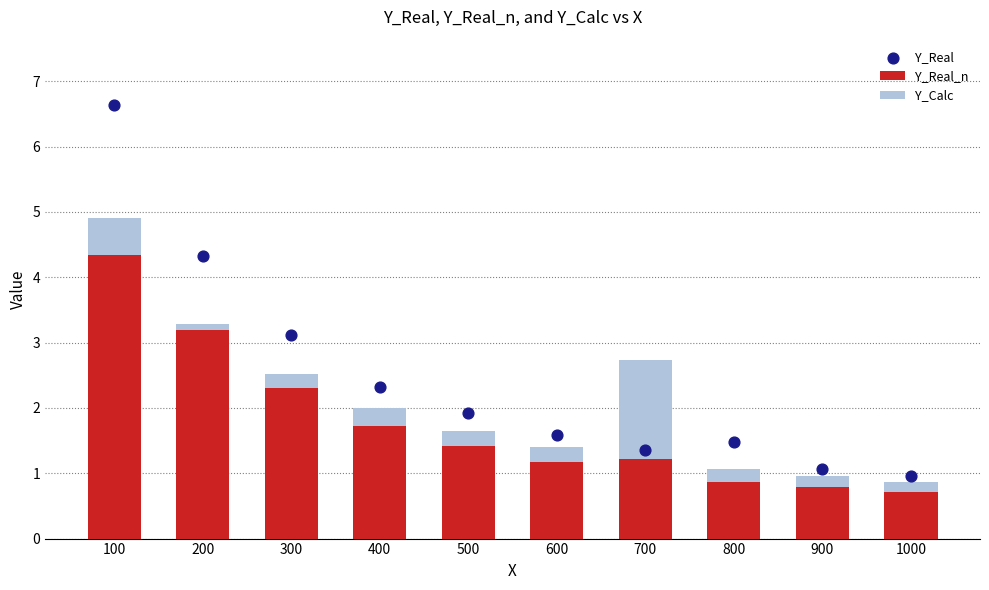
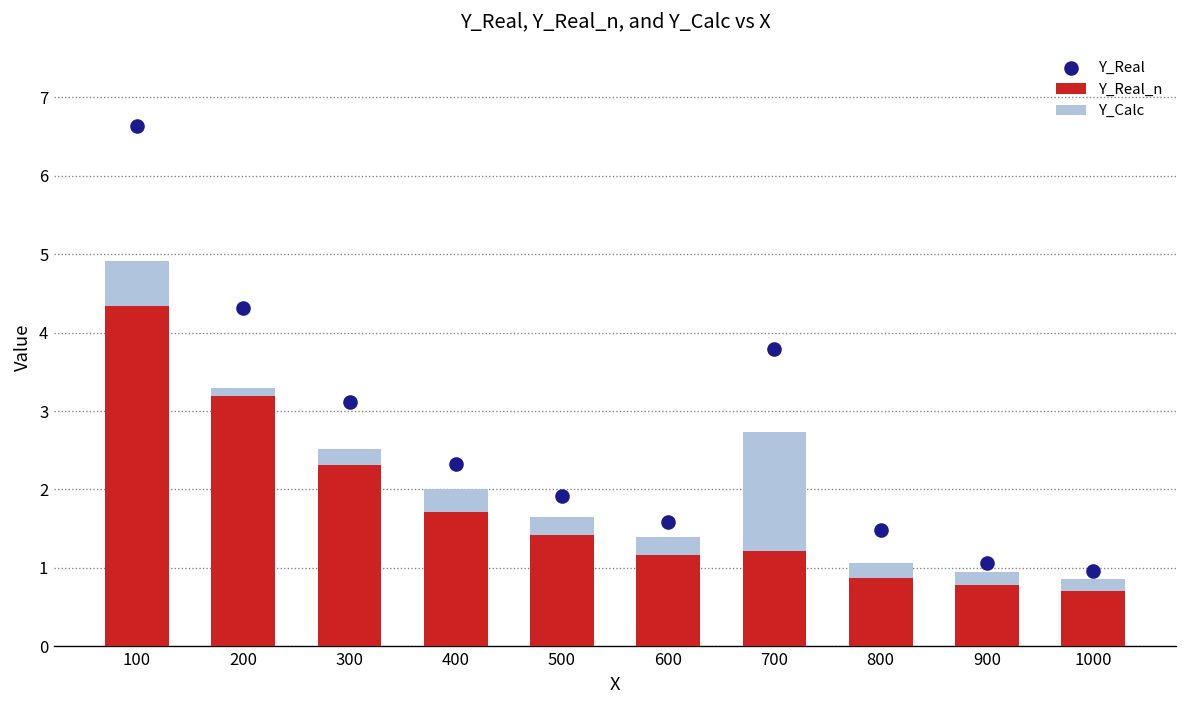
  {
    "Y_Real": {
-     "700": 1.4
+     "700": 3.8
    }
  }
